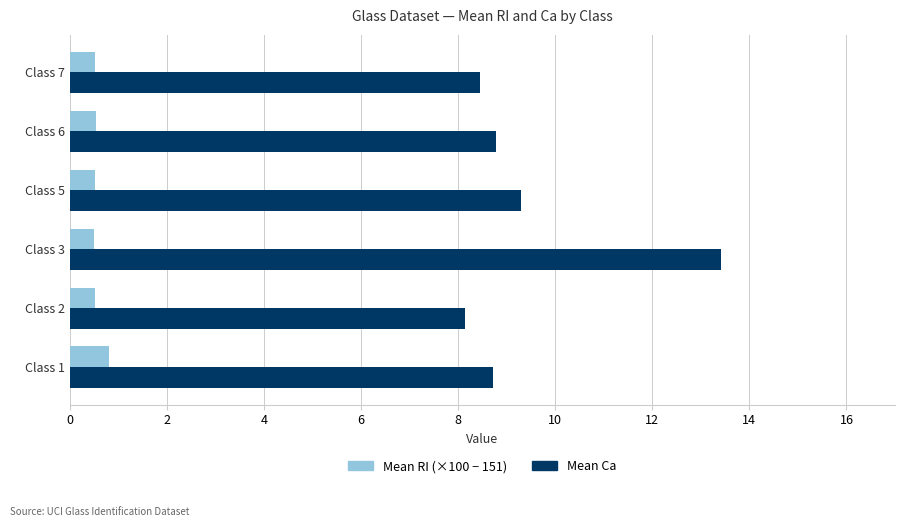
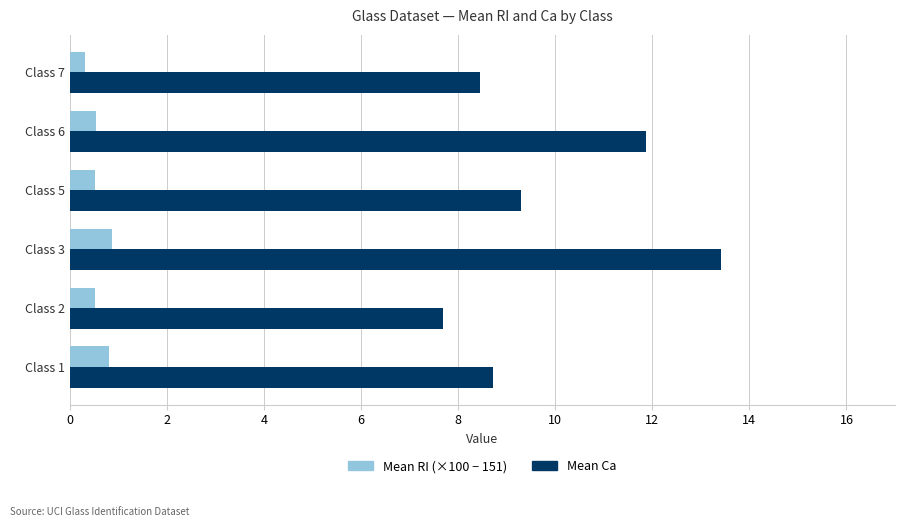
  {
    "Mean RI (×100 − 151)": {
-     "Class 7": 0.5,
+     "Class 7": 0.3,
      "Class 6": 0.5,
      "Class 5": 0.5,
-     "Class 3": 0.5,
+     "Class 3": 0.9,
      "Class 2": 0.5,
      "Class 1": 0.8
    },
    "Mean Ca": {
      "Class 7": 8.5,
-     "Class 6": 8.8,
+     "Class 6": 11.9,
      "Class 5": 9.3,
      "Class 3": 13.4,
-     "Class 2": 8.1,
+     "Class 2": 7.7,
      "Class 1": 8.7
    }
  }
